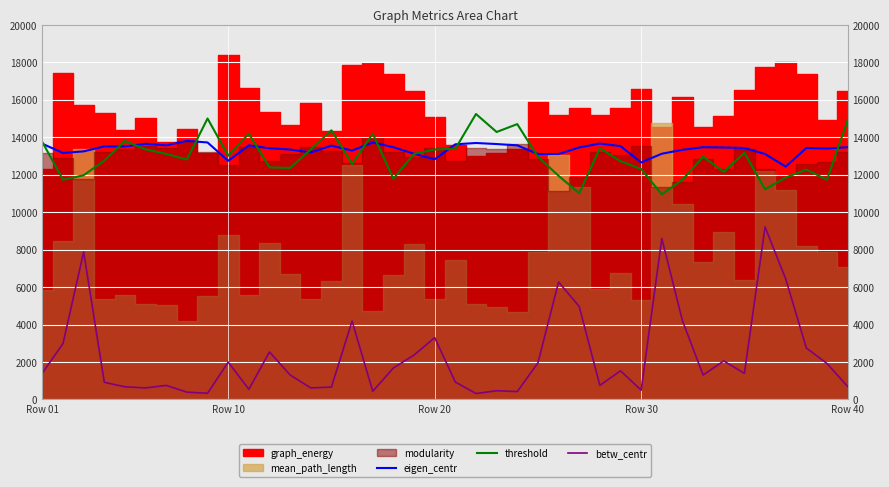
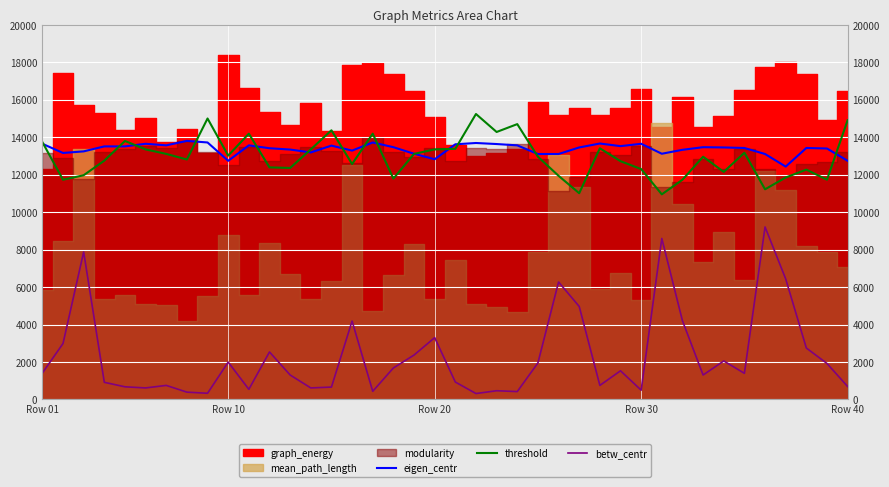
  {
    "eigen_centr": {
      "Row 10": 12700,
      "Row 20": 12800,
-     "Row 30": 12700,
-     "Row 40": 13500
+     "Row 30": 13700,
+     "Row 40": 12700
    },
    "threshold": {
      "Row 10": 13000,
      "Row 20": 13400,
      "Row 30": 12300,
      "Row 40": 14900
    },
    "betw_centr": {
      "Row 01": 1400,
      "Row 10": 2000,
      "Row 20": 3300,
      "Row 30": 500,
      "Row 40": 700
    }
  }
